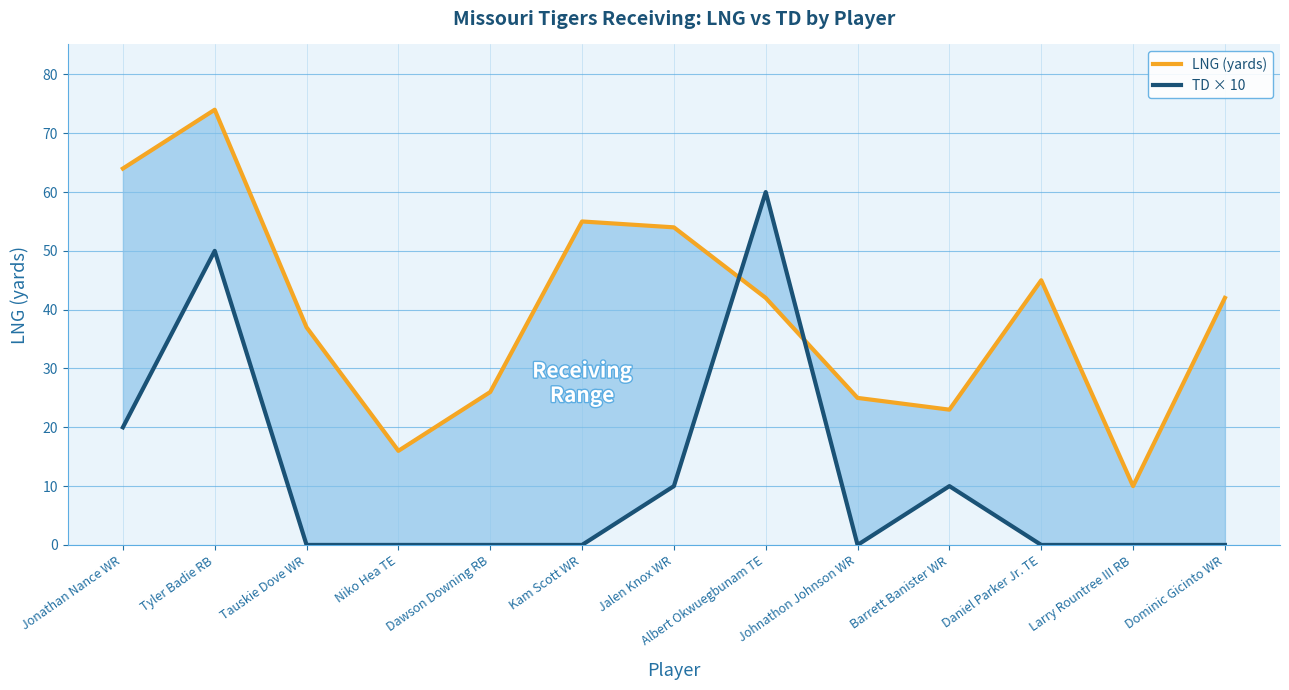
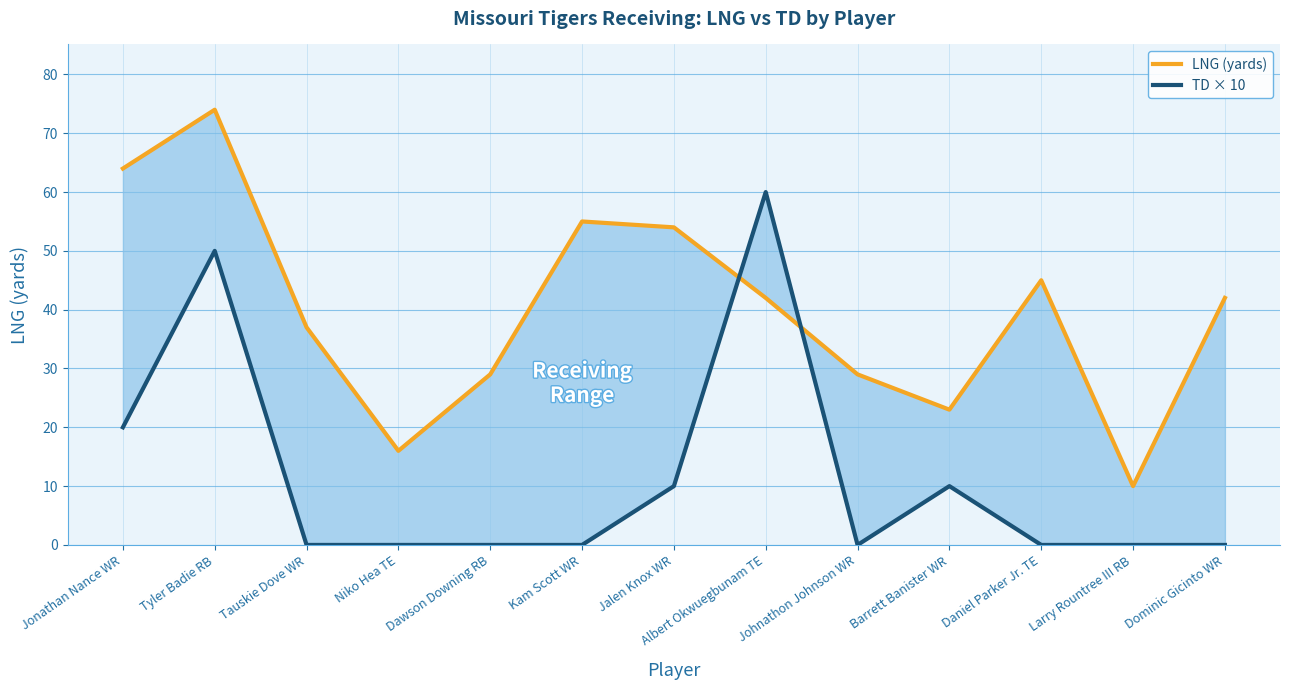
  {
    "LNG (yards)": {
-     "Dawson Downing RB": 26,
+     "Dawson Downing RB": 29,
      "Albert Okwuegbunam TE": 42,
-     "Johnathon Johnson WR": 25
+     "Johnathon Johnson WR": 29
    },
    "TD × 10": {
      "Jonathan Nance WR": 20,
      "Tyler Badie RB": 50,
      "Tauskie Dove WR": 0,
      "Niko Hea TE": 0,
      "Dawson Downing RB": 0,
      "Kam Scott WR": 0,
      "Jalen Knox WR": 10,
      "Johnathon Johnson WR": 0,
      "Barrett Banister WR": 10,
      "Daniel Parker Jr. TE": 0,
      "Larry Rountree III RB": 0,
      "Dominic Gicinto WR": 0
    }
  }
